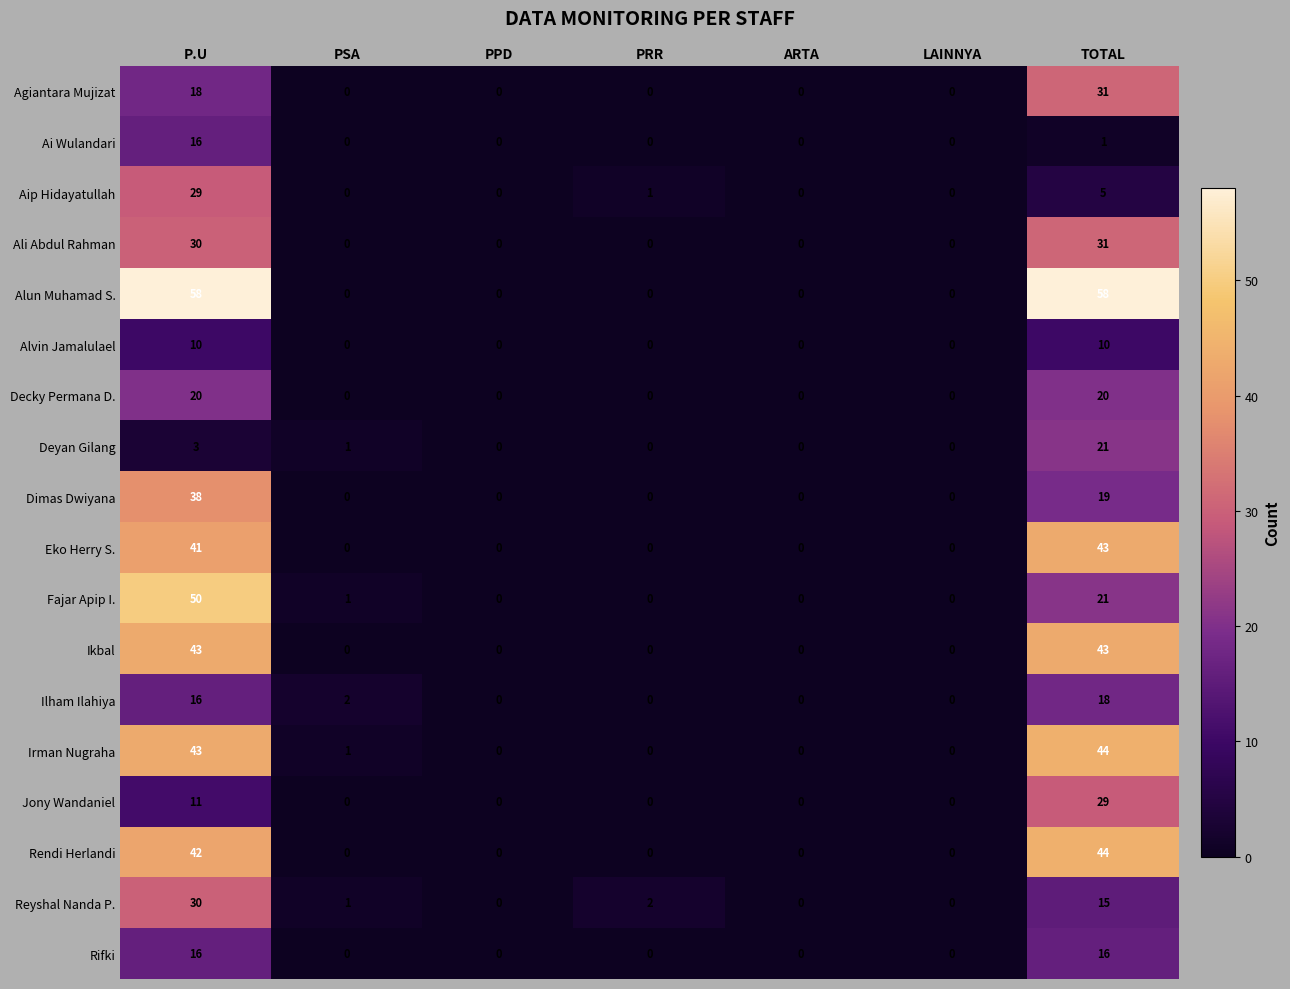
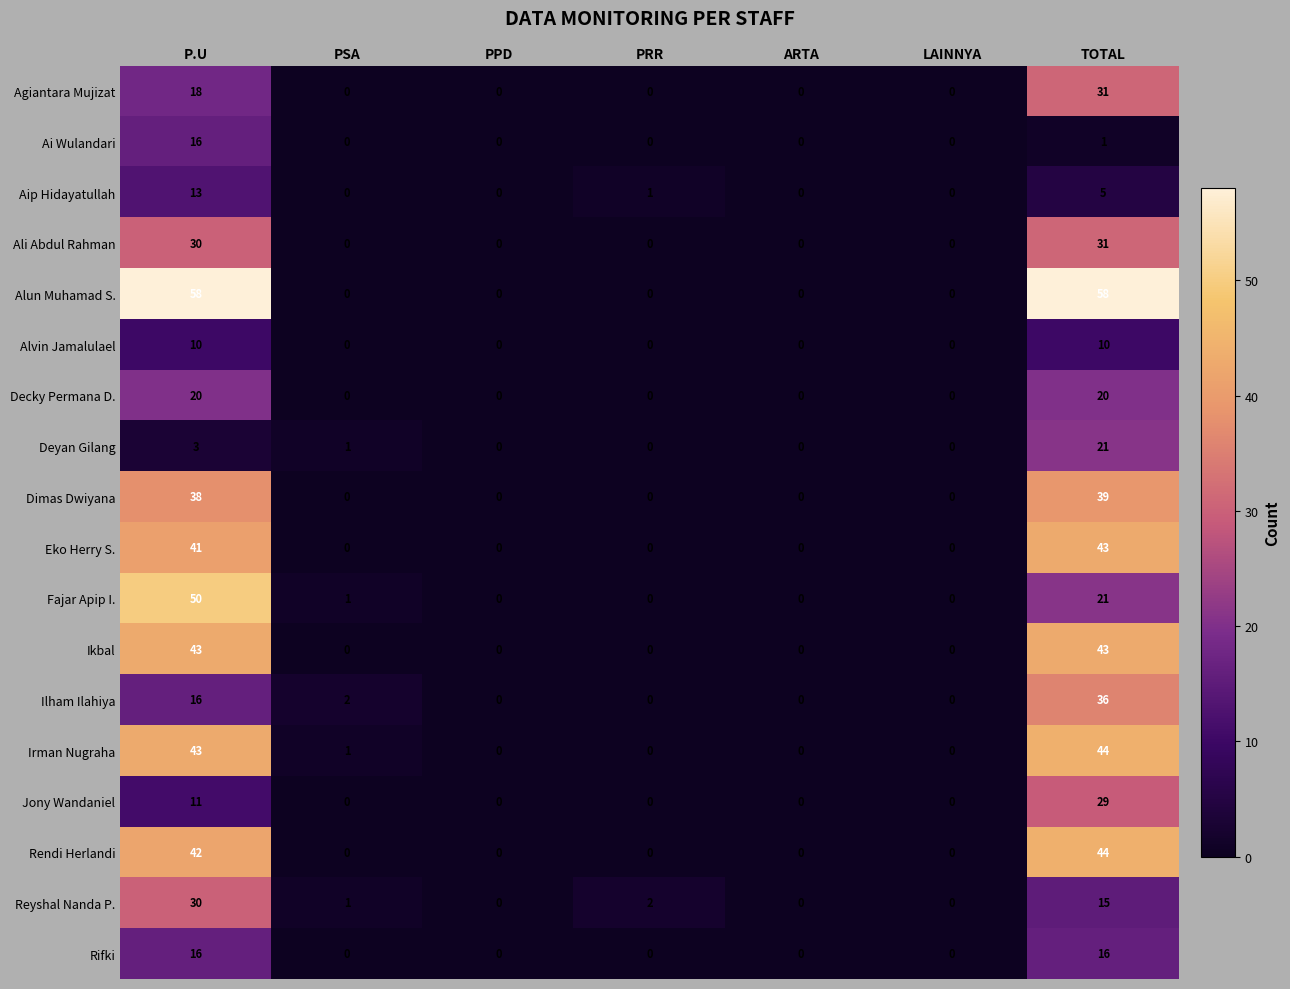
  {
    "Agiantara Mujizat": {
      "P.U": 18,
      "TOTAL": 31
    },
    "Ai Wulandari": {
      "P.U": 16
    },
    "Aip Hidayatullah": {
-     "P.U": 29,
+     "P.U": 13,
      "TOTAL": 5
    },
    "Ali Abdul Rahman": {
      "P.U": 30,
      "TOTAL": 31
    },
    "Alvin Jamalulael": {
      "P.U": 10,
      "TOTAL": 10
    },
    "Decky Permana D.": {
      "P.U": 20,
      "TOTAL": 20
    },
    "Deyan Gilang": {
      "P.U": 3,
      "TOTAL": 21
    },
    "Dimas Dwiyana": {
      "P.U": 38,
-     "TOTAL": 19
+     "TOTAL": 39
    },
    "Eko Herry S.": {
      "P.U": 41,
      "TOTAL": 43
    },
    "Fajar Apip I.": {
      "P.U": 50,
      "TOTAL": 21
    },
    "Ikbal": {
      "P.U": 43,
      "TOTAL": 43
    },
    "Ilham Ilahiya": {
      "P.U": 16,
-     "TOTAL": 18
+     "TOTAL": 36
    },
    "Irman Nugraha": {
      "P.U": 43,
      "TOTAL": 44
    },
    "Jony Wandaniel": {
      "P.U": 11,
      "TOTAL": 29
    },
    "Rendi Herlandi": {
      "P.U": 42,
      "TOTAL": 44
    },
    "Reyshal Nanda P.": {
      "P.U": 30,
      "TOTAL": 15
    },
    "Rifki": {
      "P.U": 16,
      "TOTAL": 16
    }
  }
